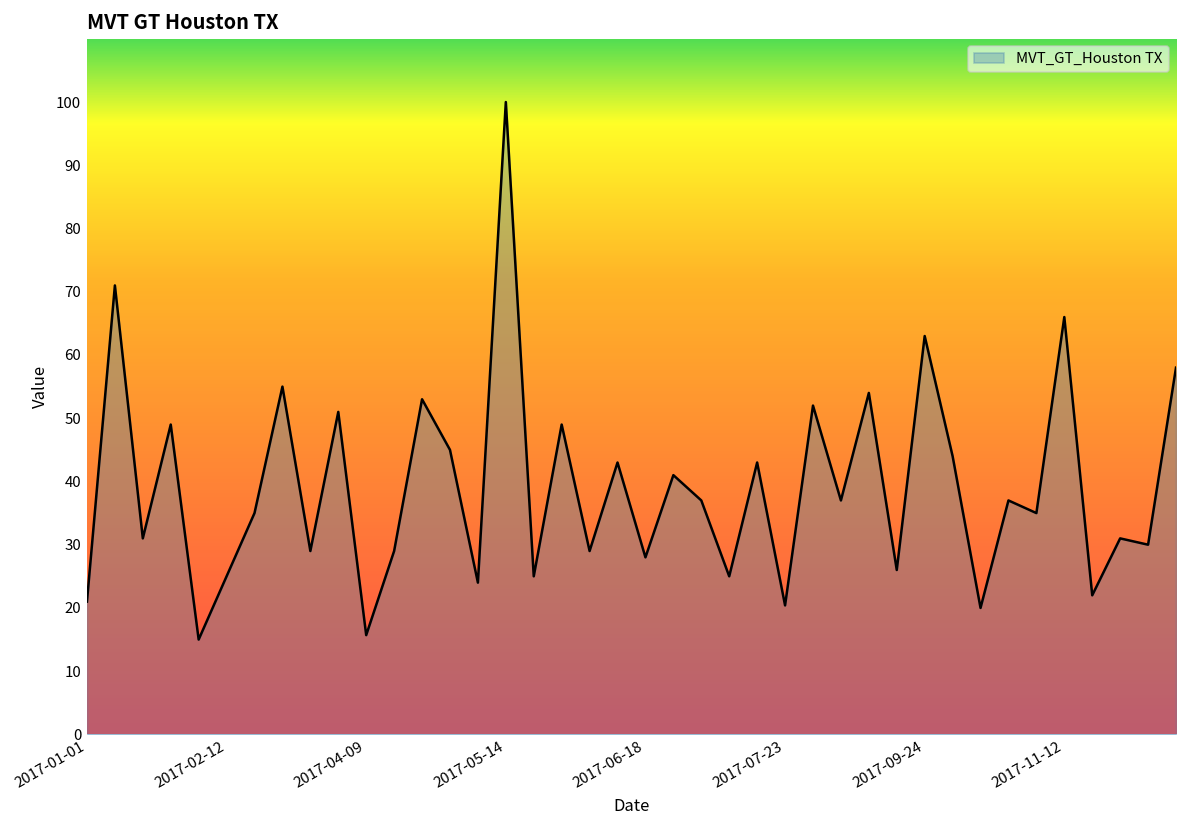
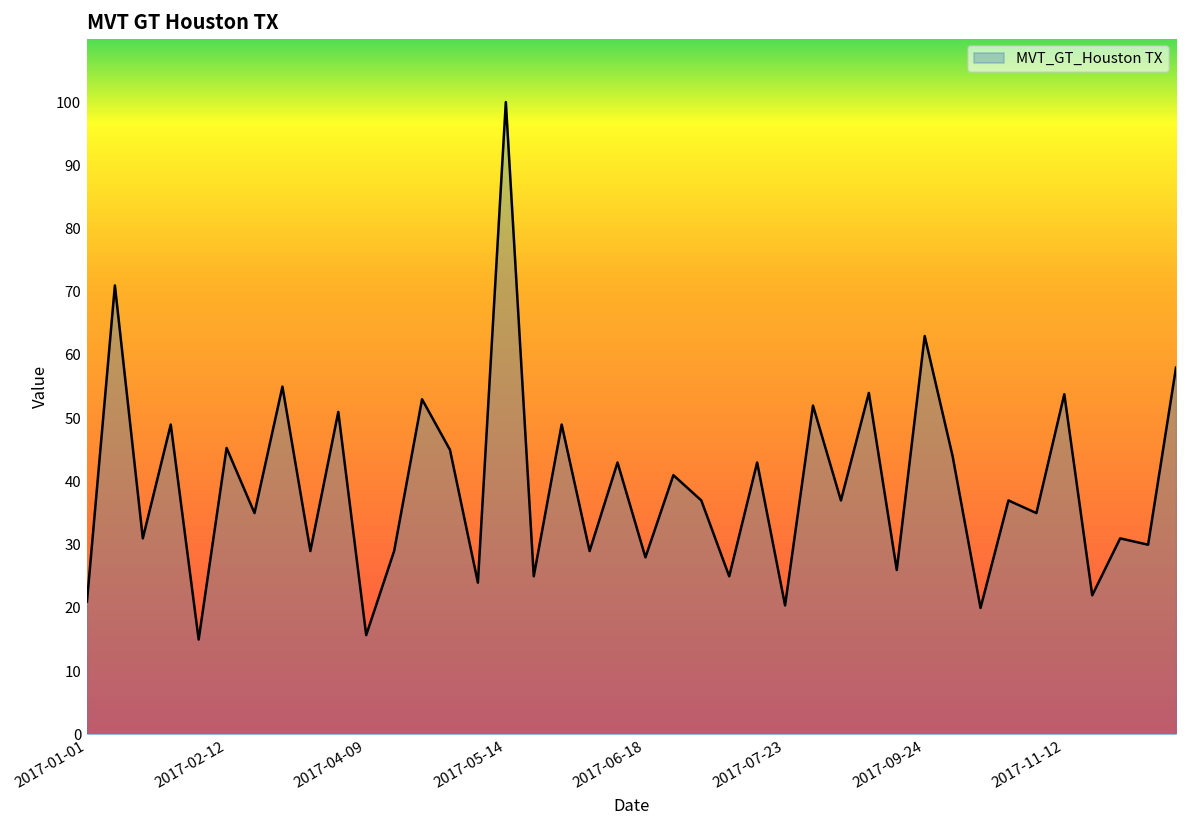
  {
    "2017-01-01": 21,
-   "2017-02-12": 25,
+   "2017-02-12": 45,
    "2017-04-09": 16,
    "2017-05-14": 100,
    "2017-06-18": 28,
    "2017-07-23": 20,
    "2017-09-24": 63,
-   "2017-11-12": 66
+   "2017-11-12": 54
  }
